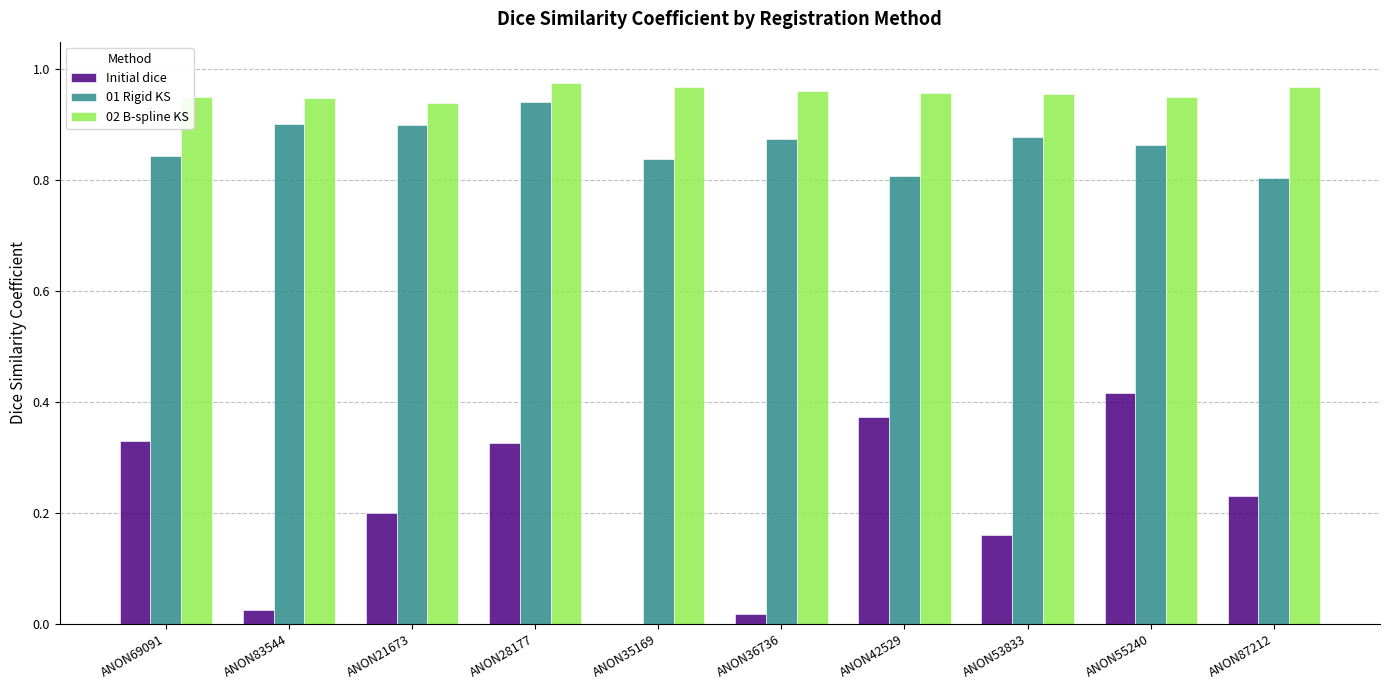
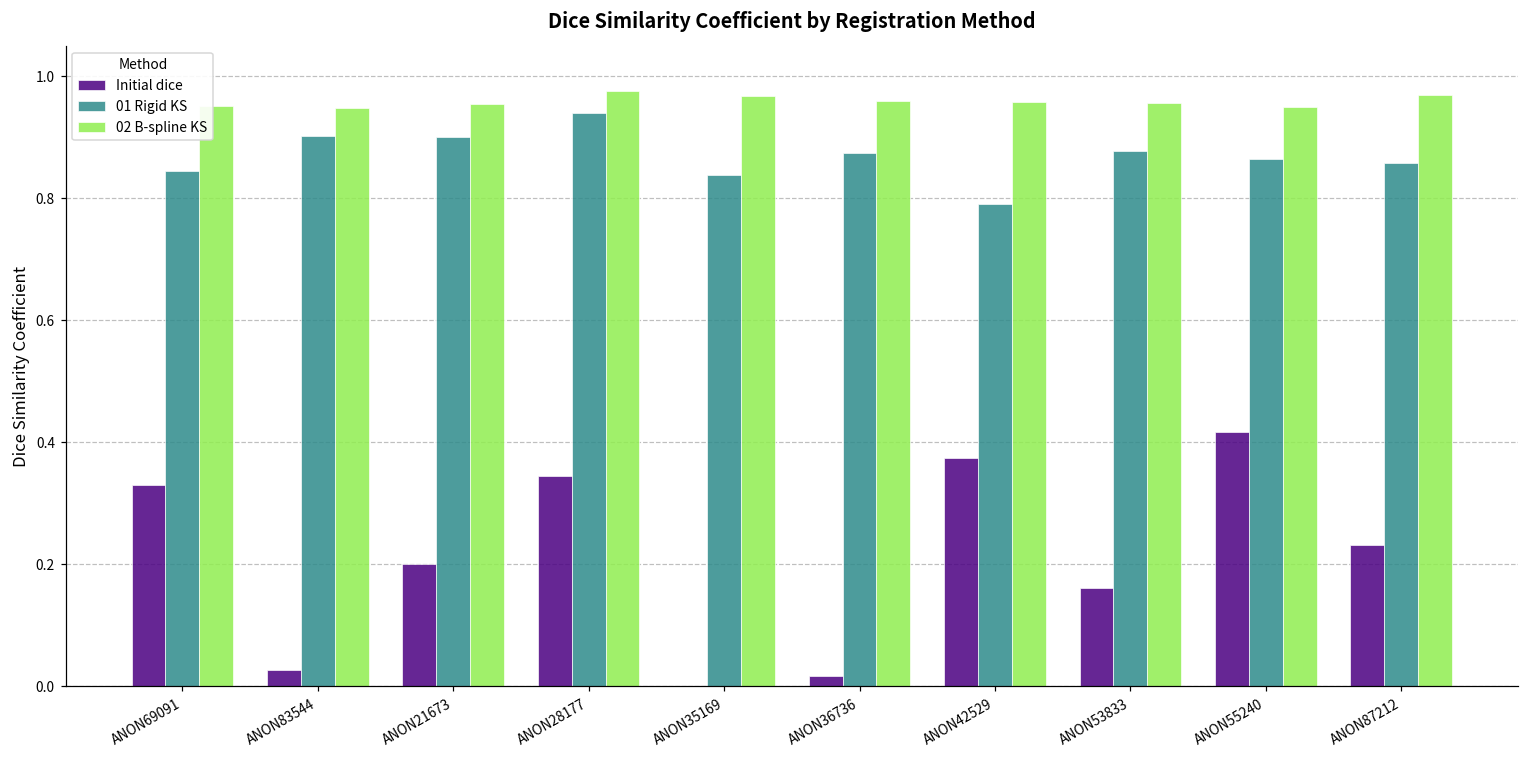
  {
    "Initial dice": {
      "ANON69091": 0.33,
      "ANON83544": 0.03,
      "ANON21673": 0.20,
-     "ANON28177": 0.33,
+     "ANON28177": 0.35,
      "ANON35169": 0.00,
      "ANON36736": 0.02,
      "ANON42529": 0.37,
      "ANON53833": 0.16,
      "ANON55240": 0.42,
      "ANON87212": 0.23
    },
    "01 Rigid KS": {
      "ANON69091": 0.84,
      "ANON83544": 0.90,
      "ANON21673": 0.90,
      "ANON28177": 0.94,
      "ANON35169": 0.84,
      "ANON36736": 0.87,
-     "ANON42529": 0.81,
+     "ANON42529": 0.79,
      "ANON53833": 0.88,
      "ANON55240": 0.86,
-     "ANON87212": 0.80
+     "ANON87212": 0.86
    },
    "02 B-spline KS": {
      "ANON69091": 0.95,
      "ANON83544": 0.95,
-     "ANON21673": 0.94,
+     "ANON21673": 0.95,
      "ANON28177": 0.98,
      "ANON35169": 0.97,
      "ANON36736": 0.96,
      "ANON42529": 0.96,
      "ANON53833": 0.96,
      "ANON55240": 0.95,
      "ANON87212": 0.97
    }
  }
